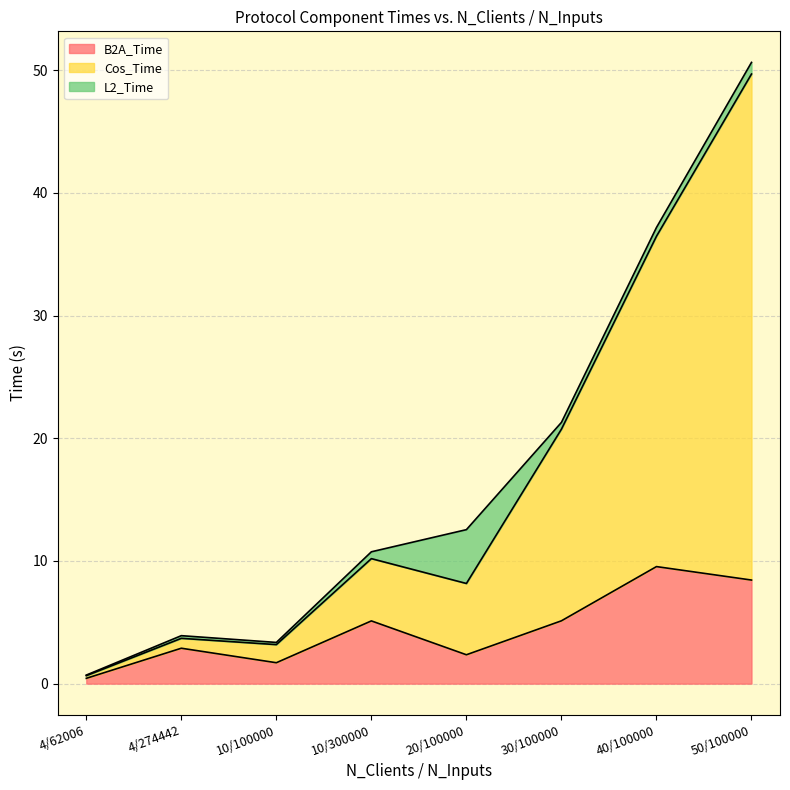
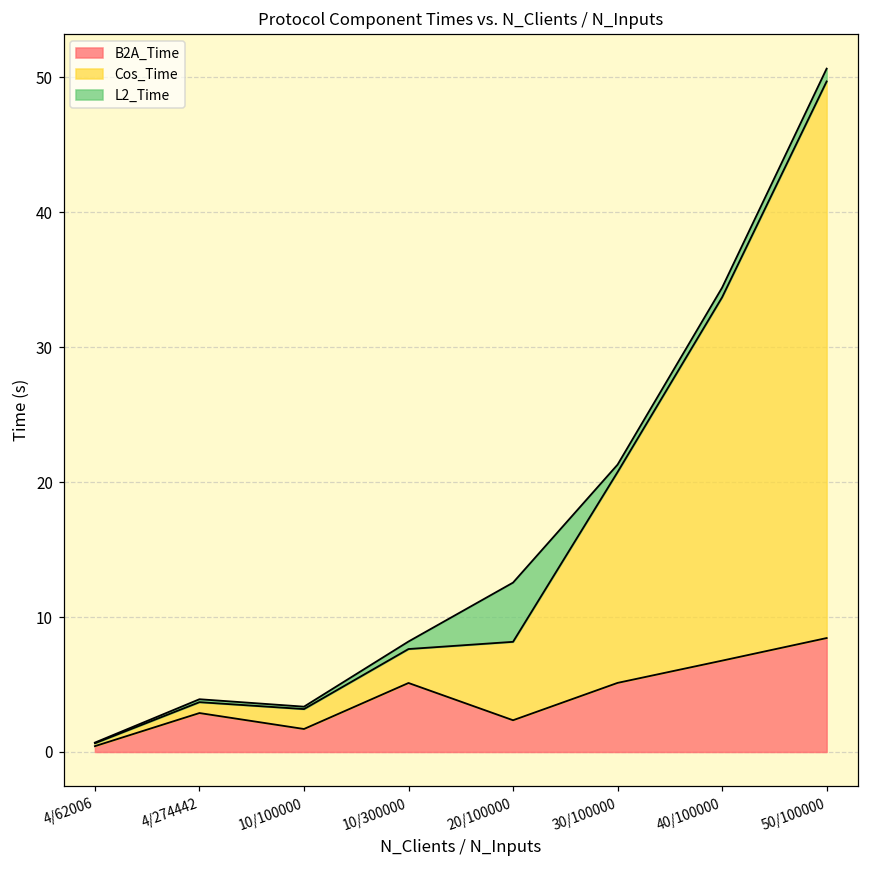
  {
    "B2A_Time": {
      "4/62006": 0.4,
      "4/274442": 2.9,
      "10/100000": 1.7,
      "10/300000": 5.1,
      "20/100000": 2.4,
      "30/100000": 5.1,
-     "40/100000": 9.5,
+     "40/100000": 6.8,
      "50/100000": 8.4
    },
    "Cos_Time": {
      "4/274442": 0.8,
-     "10/300000": 5.1,
+     "10/300000": 2.5,
      "20/100000": 5.8,
      "30/100000": 15.6,
      "40/100000": 26.9,
      "50/100000": 41.2
    },
    "L2_Time": {
      "4/274442": 0.2,
      "10/300000": 0.6,
      "20/100000": 4.4,
      "30/100000": 0.6,
      "40/100000": 0.7,
      "50/100000": 0.9
    }
  }
